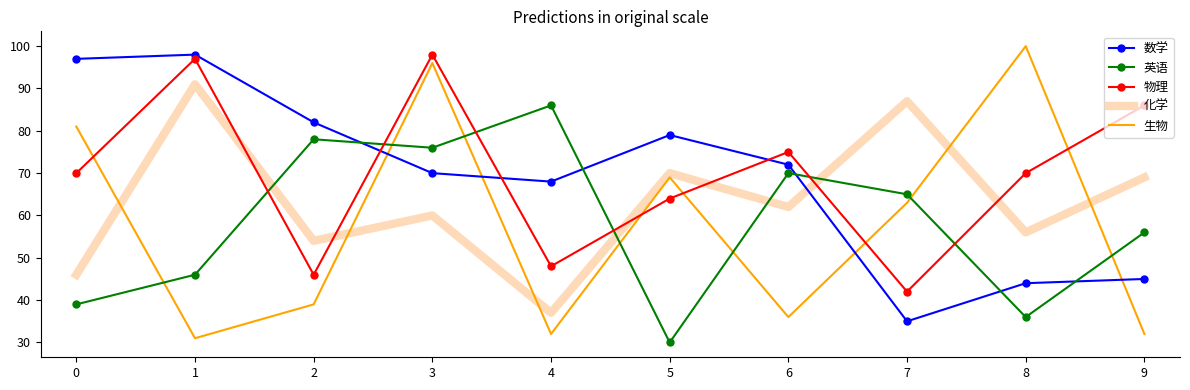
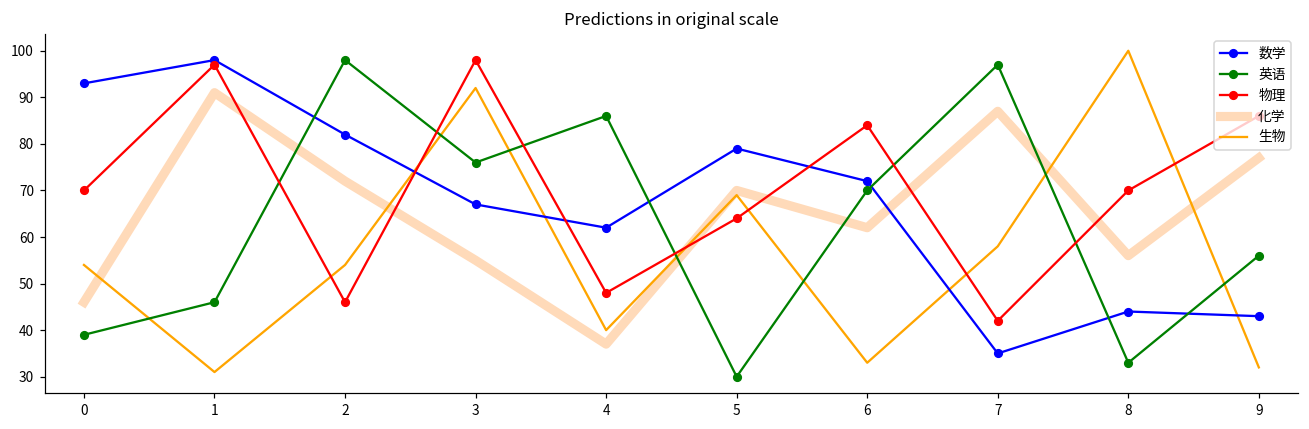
  {
    "数学": {
-     "0": 97,
+     "0": 93,
      "1": 98,
      "2": 82,
-     "3": 70,
-     "4": 68,
+     "3": 67,
+     "4": 62,
      "5": 79,
      "6": 72,
      "7": 35,
      "8": 44,
-     "9": 45
+     "9": 43
    },
    "英语": {
      "0": 39,
      "1": 46,
-     "2": 78,
+     "2": 98,
      "3": 76,
      "4": 86,
      "5": 30,
      "6": 70,
-     "7": 65,
-     "8": 36,
+     "7": 97,
+     "8": 33,
      "9": 56
    },
    "物理": {
      "0": 70,
      "1": 97,
      "2": 46,
      "3": 98,
      "4": 48,
      "5": 64,
-     "6": 75,
+     "6": 84,
      "7": 42,
      "8": 70
    },
    "化学": {
      "0": 46,
      "1": 91,
-     "2": 54,
-     "3": 60,
+     "2": 72,
+     "3": 55,
      "4": 37,
      "5": 70,
      "6": 62,
      "7": 87,
      "8": 56,
-     "9": 69
+     "9": 77
    },
    "生物": {
-     "0": 81,
+     "0": 54,
      "1": 31,
-     "2": 39,
-     "3": 96,
-     "4": 32,
+     "2": 54,
+     "3": 92,
+     "4": 40,
      "5": 69,
-     "6": 36,
-     "7": 63,
+     "6": 33,
+     "7": 58,
      "8": 100,
      "9": 32
    }
  }
